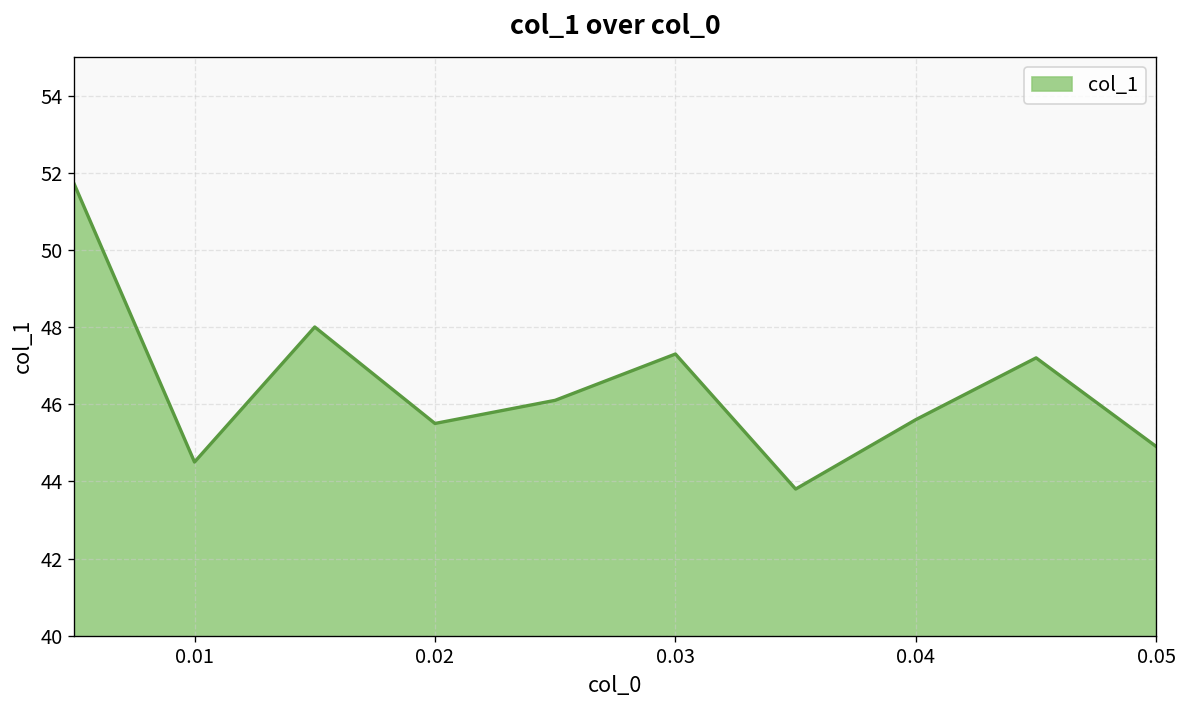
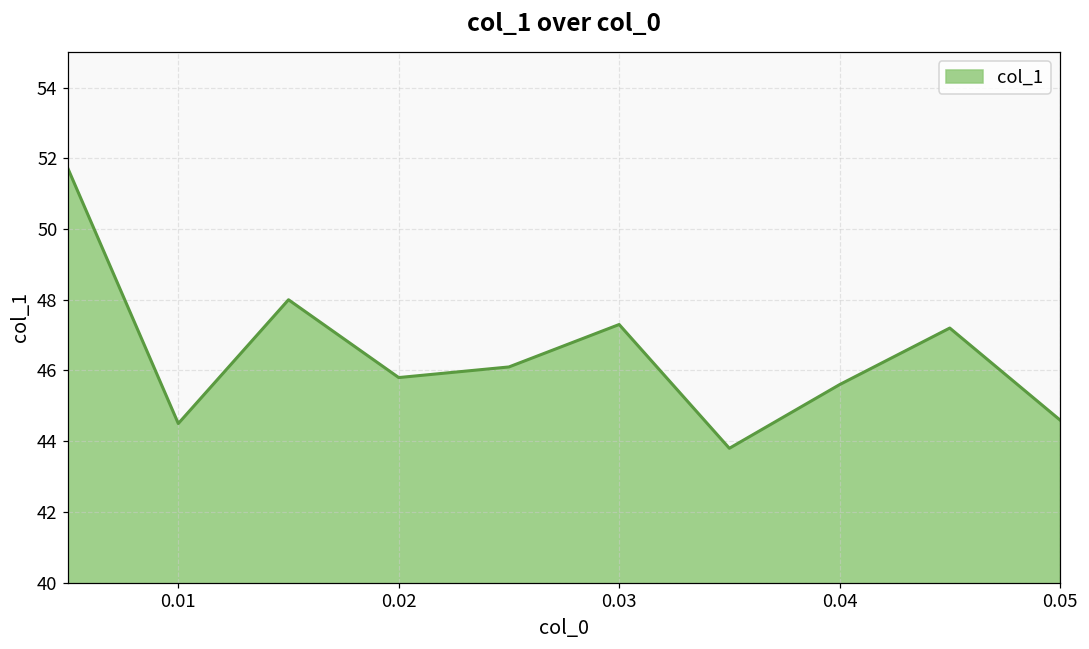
  {
    "0.01": 44.5,
-   "0.02": 45.5,
+   "0.02": 45.8,
    "0.03": 47.3,
    "0.04": 45.6,
-   "0.05": 44.9
+   "0.05": 44.6
  }
